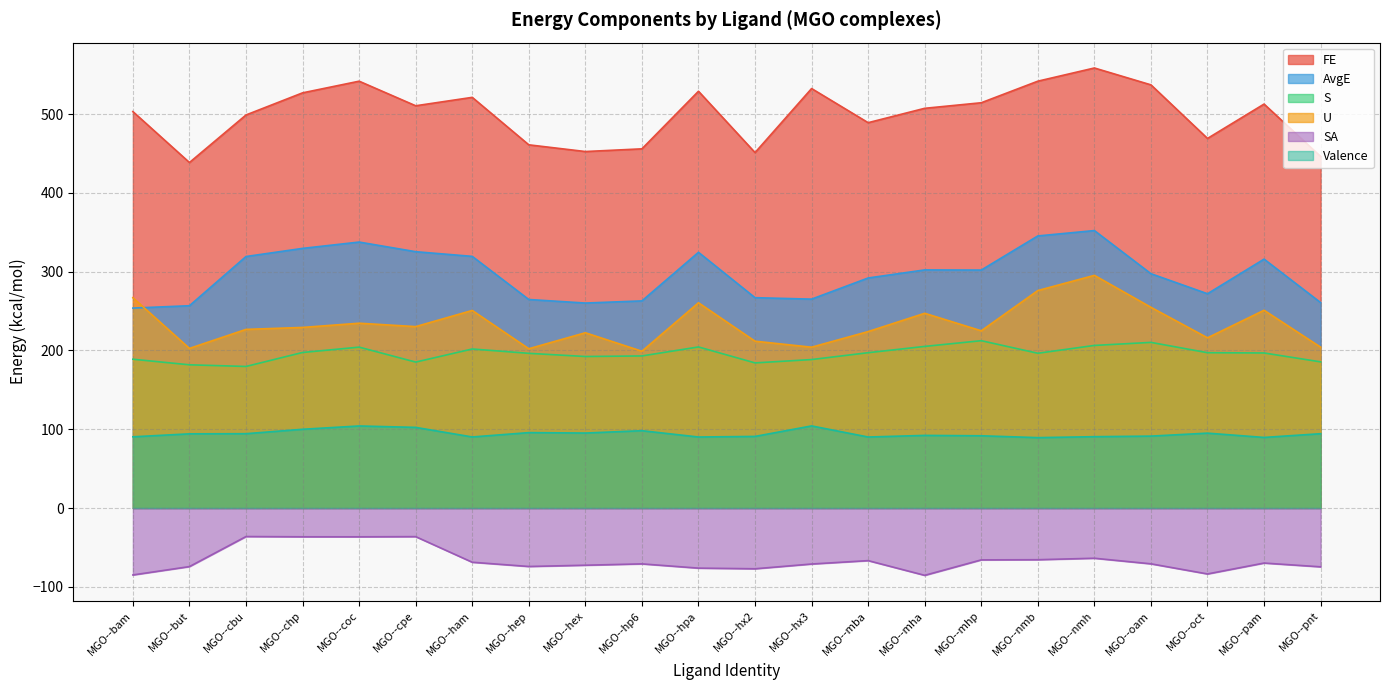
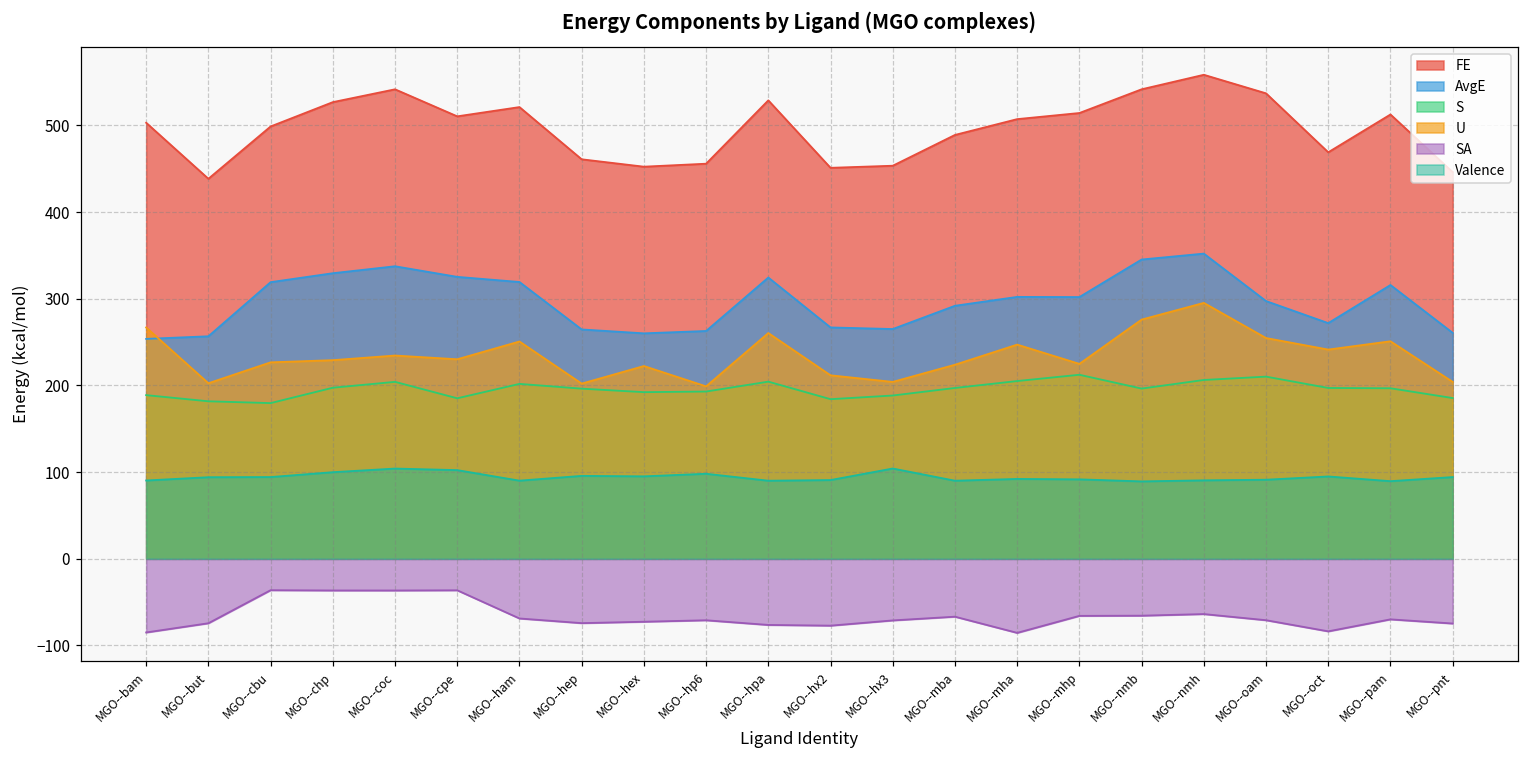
  {
    "FE": {
      "MGO--bam": 500,
      "MGO--but": 440,
      "MGO--cbu": 500,
      "MGO--chp": 530,
      "MGO--coc": 540,
      "MGO--cpe": 510,
      "MGO--ham": 520,
      "MGO--hep": 460,
      "MGO--hex": 450,
      "MGO--hp6": 460,
      "MGO--hpa": 530,
      "MGO--hx2": 450,
-     "MGO--hx3": 530,
+     "MGO--hx3": 450,
      "MGO--mba": 490,
      "MGO--mha": 510,
      "MGO--mhp": 510,
      "MGO--nmb": 540,
      "MGO--nmh": 560,
      "MGO--oam": 540,
      "MGO--oct": 470,
      "MGO--pam": 510
    },
    "AvgE": {
      "MGO--bam": 250,
      "MGO--but": 260,
      "MGO--cbu": 320,
      "MGO--chp": 330,
      "MGO--coc": 340,
      "MGO--cpe": 330,
      "MGO--ham": 320,
      "MGO--hep": 260,
      "MGO--hex": 260,
      "MGO--hp6": 260,
      "MGO--hpa": 320,
      "MGO--hx2": 270,
      "MGO--hx3": 270,
      "MGO--mba": 290,
      "MGO--mha": 300,
      "MGO--mhp": 300,
      "MGO--nmb": 350,
      "MGO--nmh": 350,
      "MGO--oam": 300,
      "MGO--oct": 270,
      "MGO--pam": 320,
      "MGO--pnt": 260
    },
    "U": {
      "MGO--bam": 270,
      "MGO--but": 200,
      "MGO--cbu": 230,
      "MGO--chp": 230,
      "MGO--coc": 230,
      "MGO--cpe": 230,
      "MGO--ham": 250,
      "MGO--hep": 200,
      "MGO--hex": 220,
      "MGO--hp6": 200,
      "MGO--hpa": 260,
      "MGO--hx2": 210,
      "MGO--hx3": 200,
      "MGO--mba": 220,
      "MGO--mha": 250,
      "MGO--mhp": 220,
      "MGO--nmb": 280,
      "MGO--nmh": 300,
      "MGO--oam": 250,
-     "MGO--oct": 220,
+     "MGO--oct": 240,
      "MGO--pam": 250,
      "MGO--pnt": 200
    }
  }
